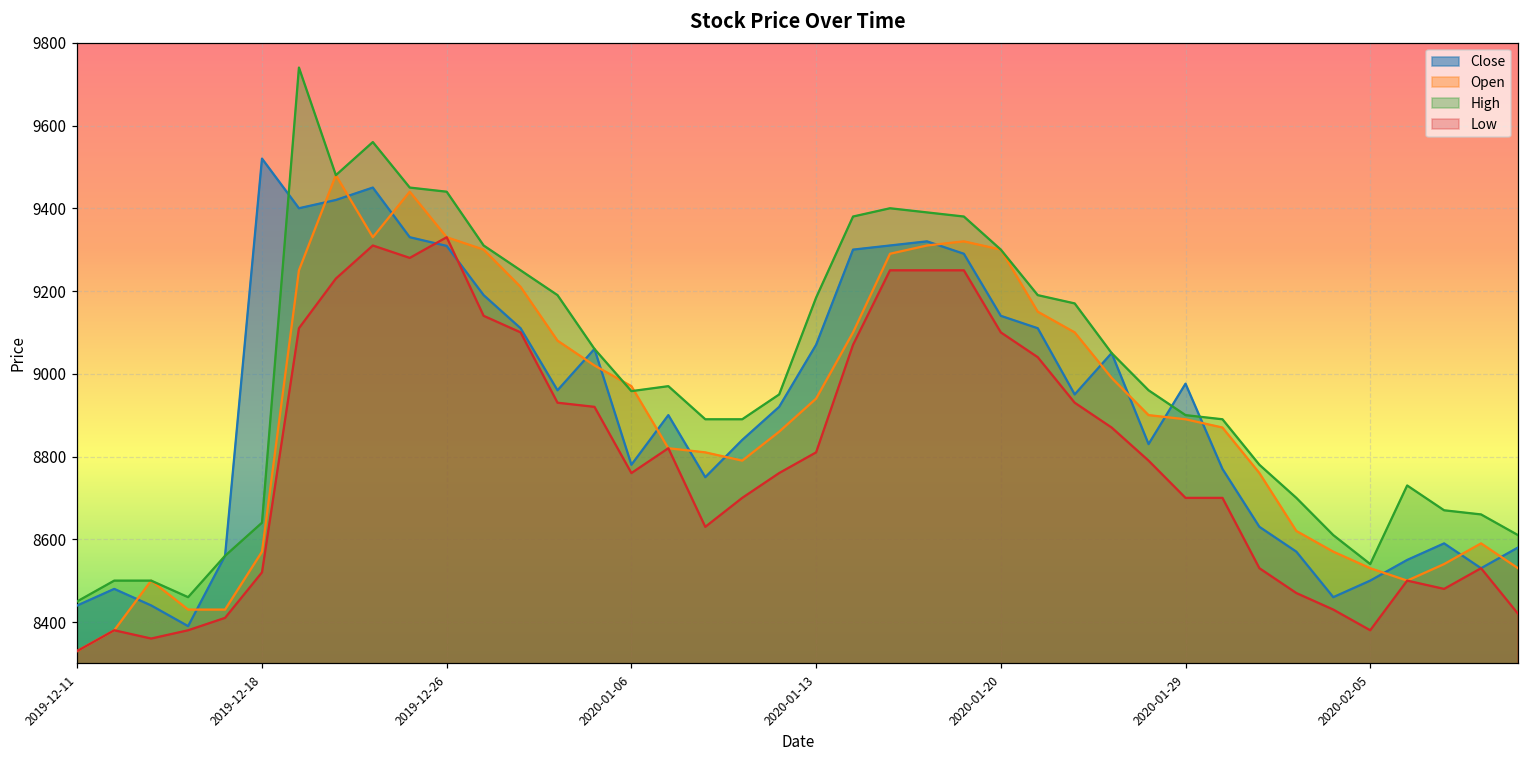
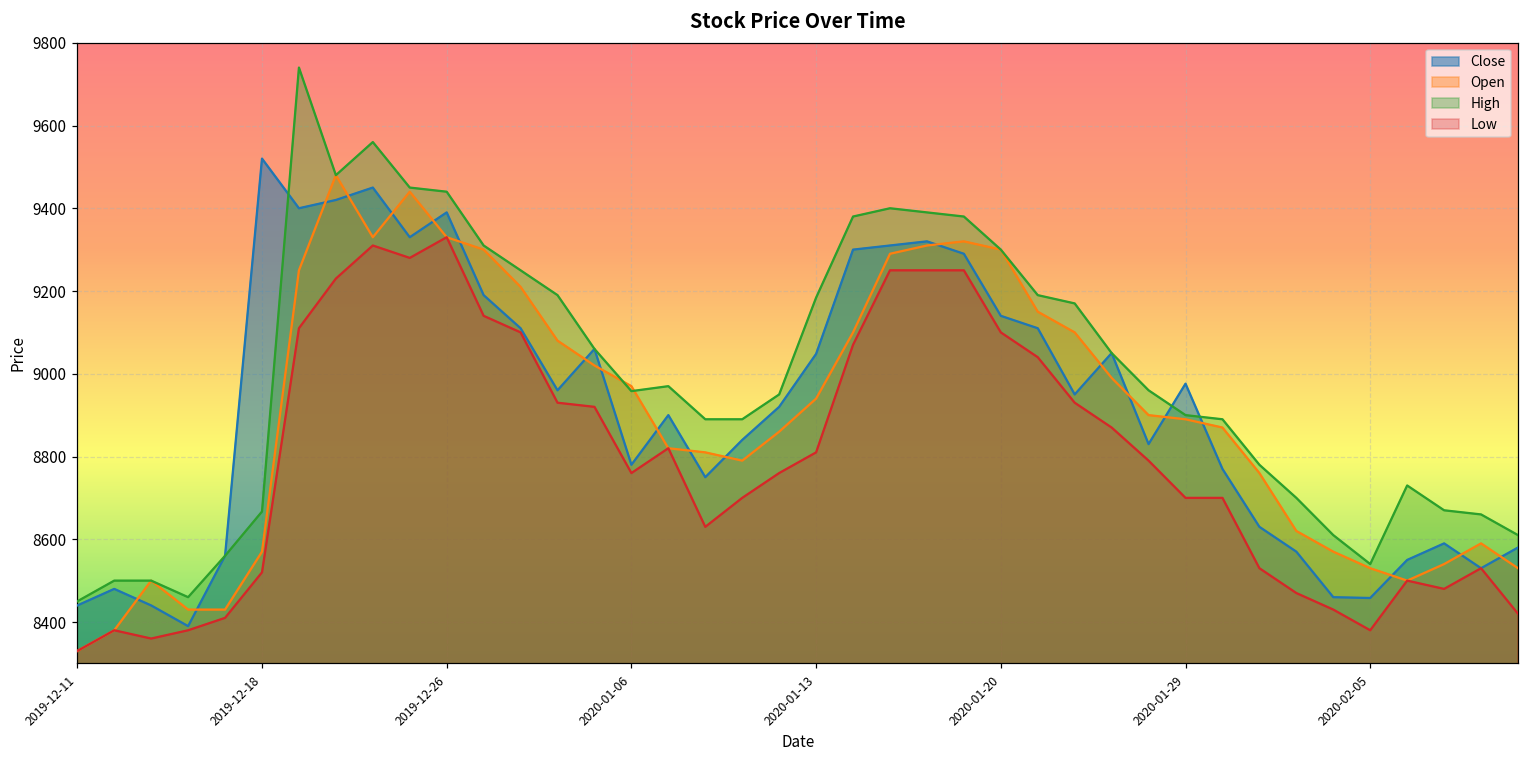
  {
    "Close": {
      "2019-12-11": 8440,
      "2019-12-18": 9520,
-     "2019-12-26": 9310,
+     "2019-12-26": 9390,
      "2020-01-06": 8780,
-     "2020-01-13": 9070,
+     "2020-01-13": 9050,
      "2020-01-20": 9140,
      "2020-01-29": 8980,
-     "2020-02-05": 8500
+     "2020-02-05": 8460
    },
    "High": {
      "2019-12-11": 8450,
-     "2019-12-18": 8640,
+     "2019-12-18": 8670,
      "2019-12-26": 9440,
      "2020-01-06": 8960,
      "2020-01-13": 9180,
      "2020-01-29": 8900,
      "2020-02-05": 8540
    }
  }
